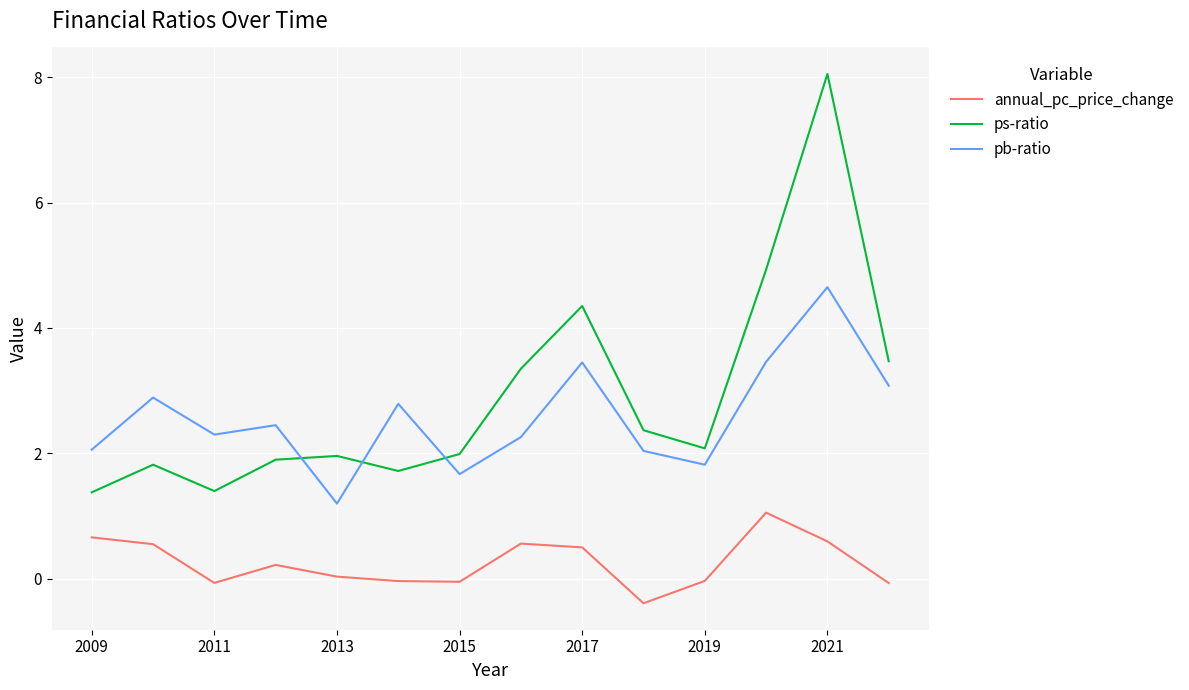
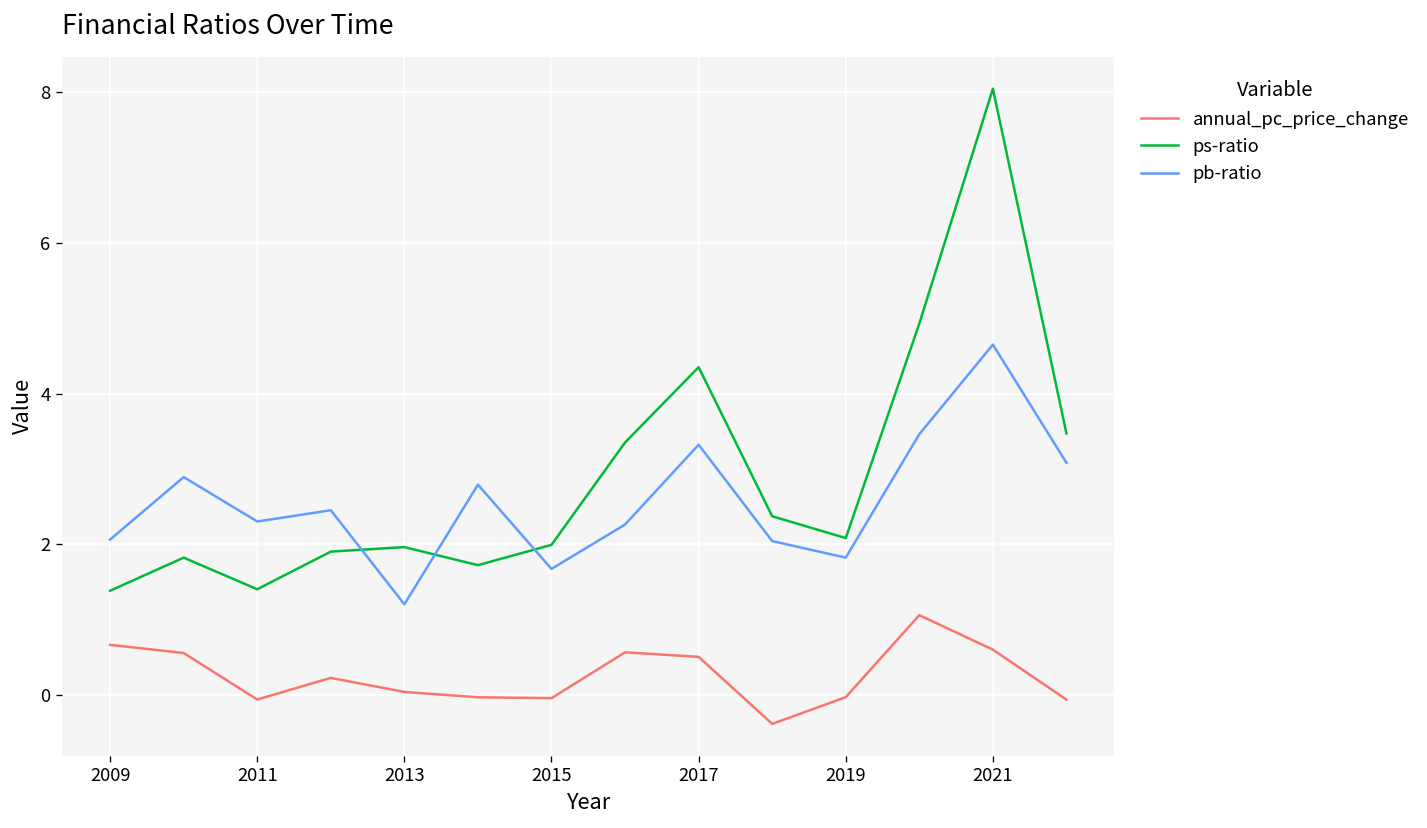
  {
    "annual_pc_price_change": {
      "2009": 0.7,
      "2011": -0.1,
      "2013": 0.0,
      "2015": 0.0,
      "2017": 0.5,
      "2019": 0.0,
      "2021": 0.6
    },
    "ps-ratio": {
      "2009": 1.4,
      "2011": 1.4,
      "2013": 2.0,
      "2015": 2.0,
      "2017": 4.4,
      "2019": 2.1,
      "2021": 8.1
    },
    "pb-ratio": {
      "2009": 2.1,
      "2011": 2.3,
      "2013": 1.2,
      "2015": 1.7,
-     "2017": 3.5,
+     "2017": 3.3,
      "2019": 1.8,
      "2021": 4.7
    }
  }
